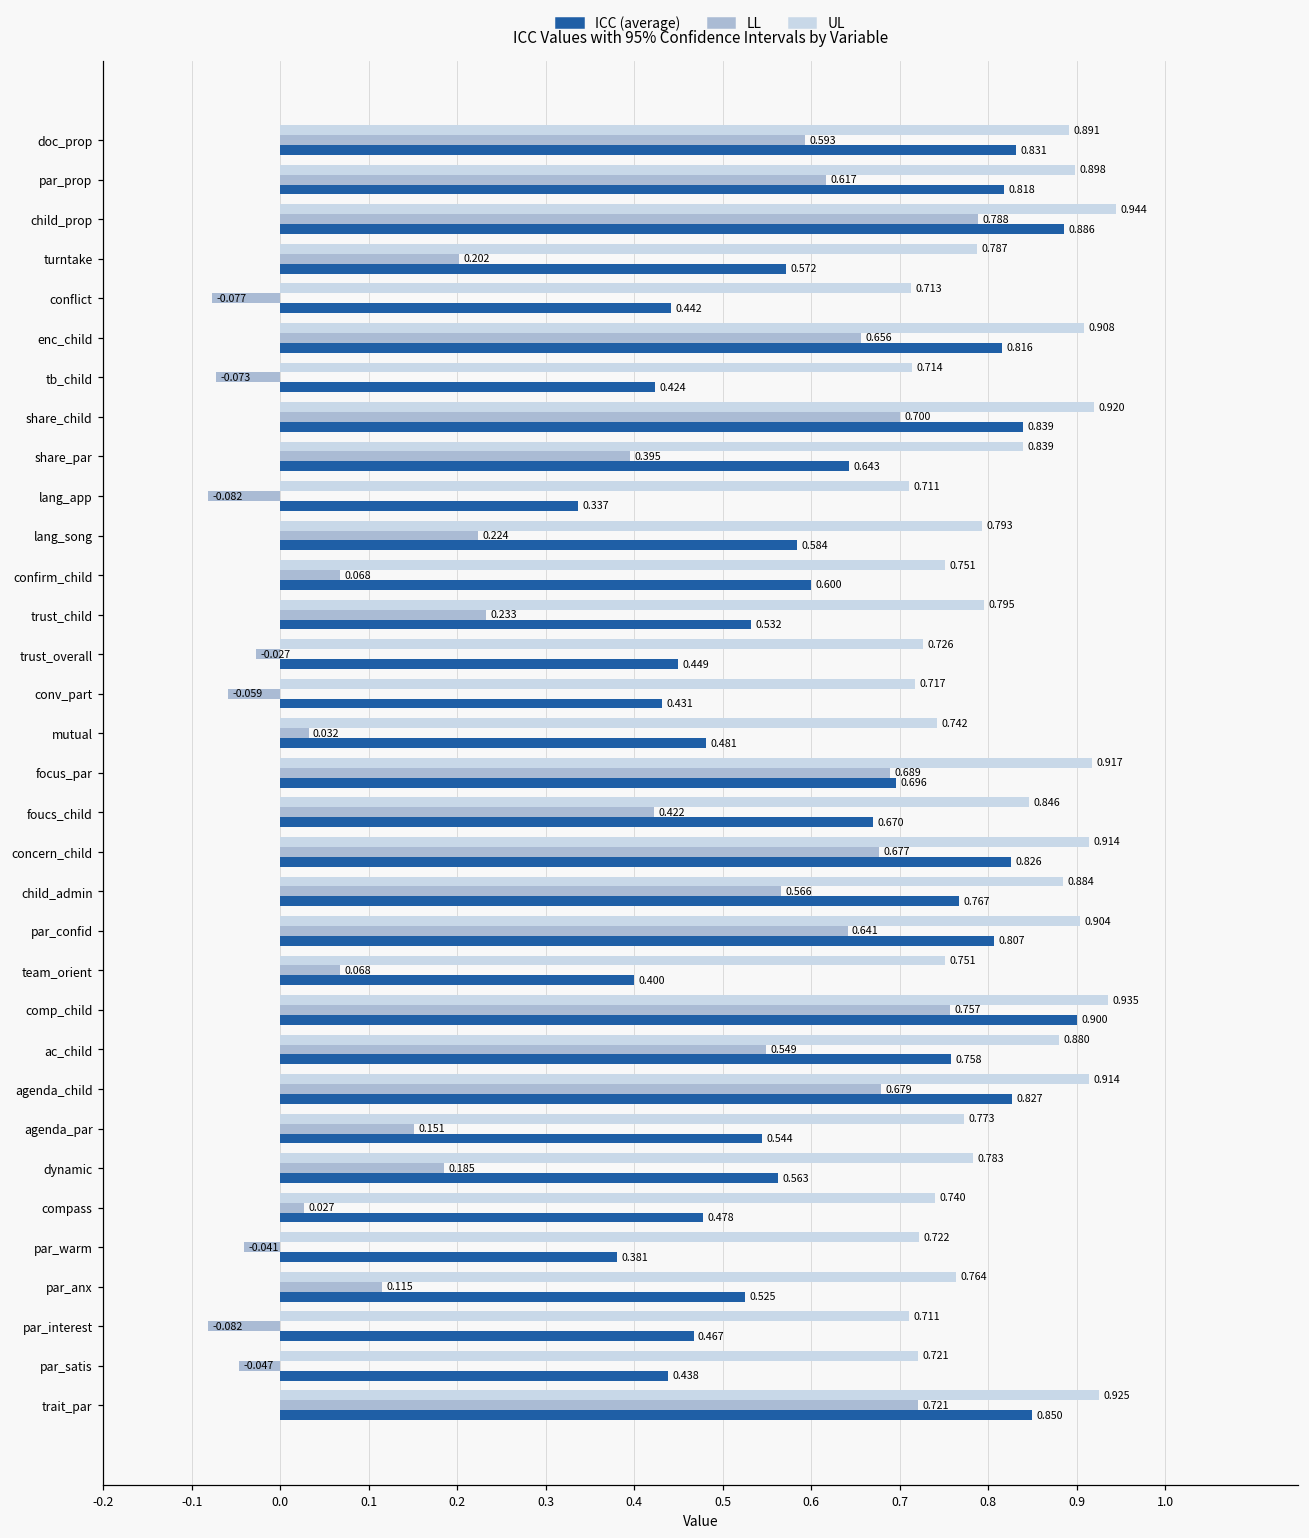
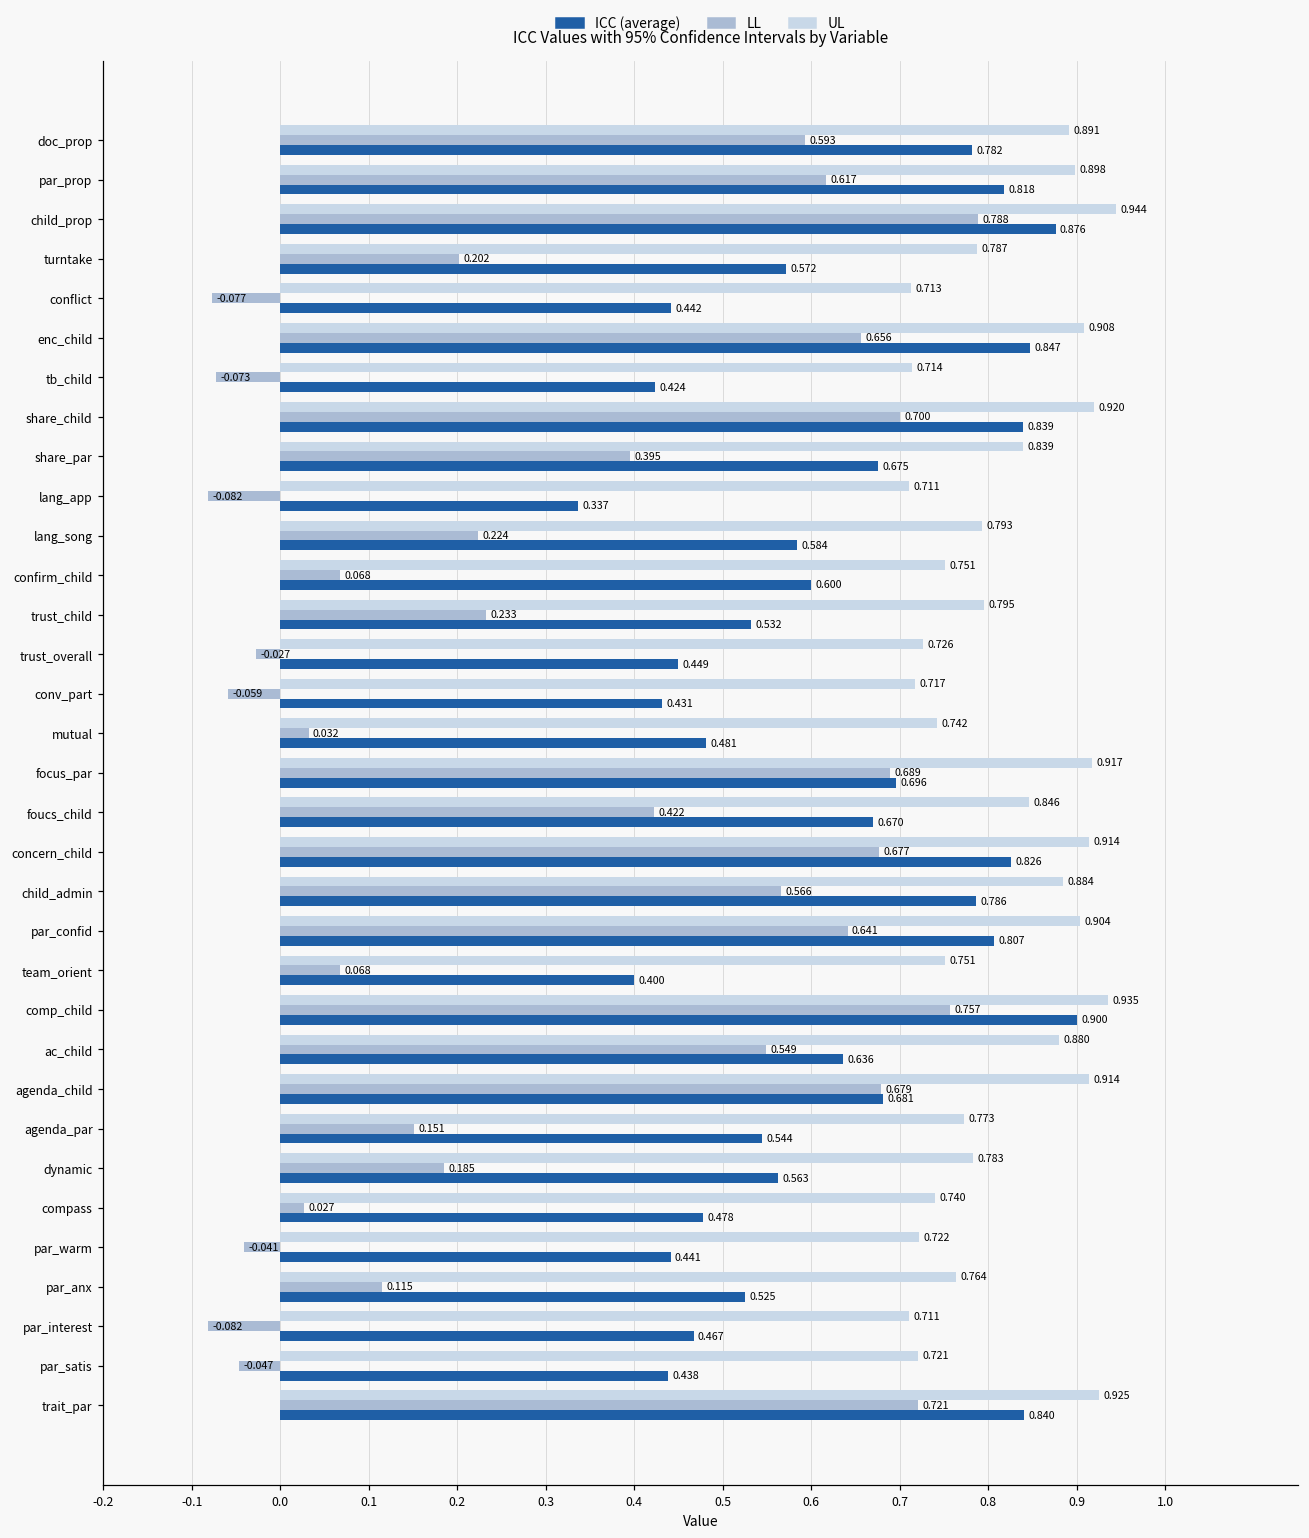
  {
    "ICC (average)": {
-     "doc_prop": 0.831,
+     "doc_prop": 0.782,
      "par_prop": 0.818,
-     "child_prop": 0.886,
+     "child_prop": 0.876,
      "turntake": 0.572,
      "conflict": 0.442,
-     "enc_child": 0.816,
+     "enc_child": 0.847,
      "tb_child": 0.424,
      "share_child": 0.839,
-     "share_par": 0.643,
+     "share_par": 0.675,
      "lang_app": 0.337,
      "lang_song": 0.584,
      "confirm_child": 0.600,
      "trust_child": 0.532,
      "trust_overall": 0.449,
      "conv_part": 0.431,
      "mutual": 0.481,
      "focus_par": 0.696,
      "foucs_child": 0.670,
      "concern_child": 0.826,
-     "child_admin": 0.767,
+     "child_admin": 0.786,
      "par_confid": 0.807,
      "team_orient": 0.400,
      "comp_child": 0.900,
-     "ac_child": 0.758,
-     "agenda_child": 0.827,
+     "ac_child": 0.636,
+     "agenda_child": 0.681,
      "agenda_par": 0.544,
      "dynamic": 0.563,
      "compass": 0.478,
-     "par_warm": 0.381,
+     "par_warm": 0.441,
      "par_anx": 0.525,
      "par_interest": 0.467,
      "par_satis": 0.438,
-     "trait_par": 0.850
+     "trait_par": 0.840
    }
  }
